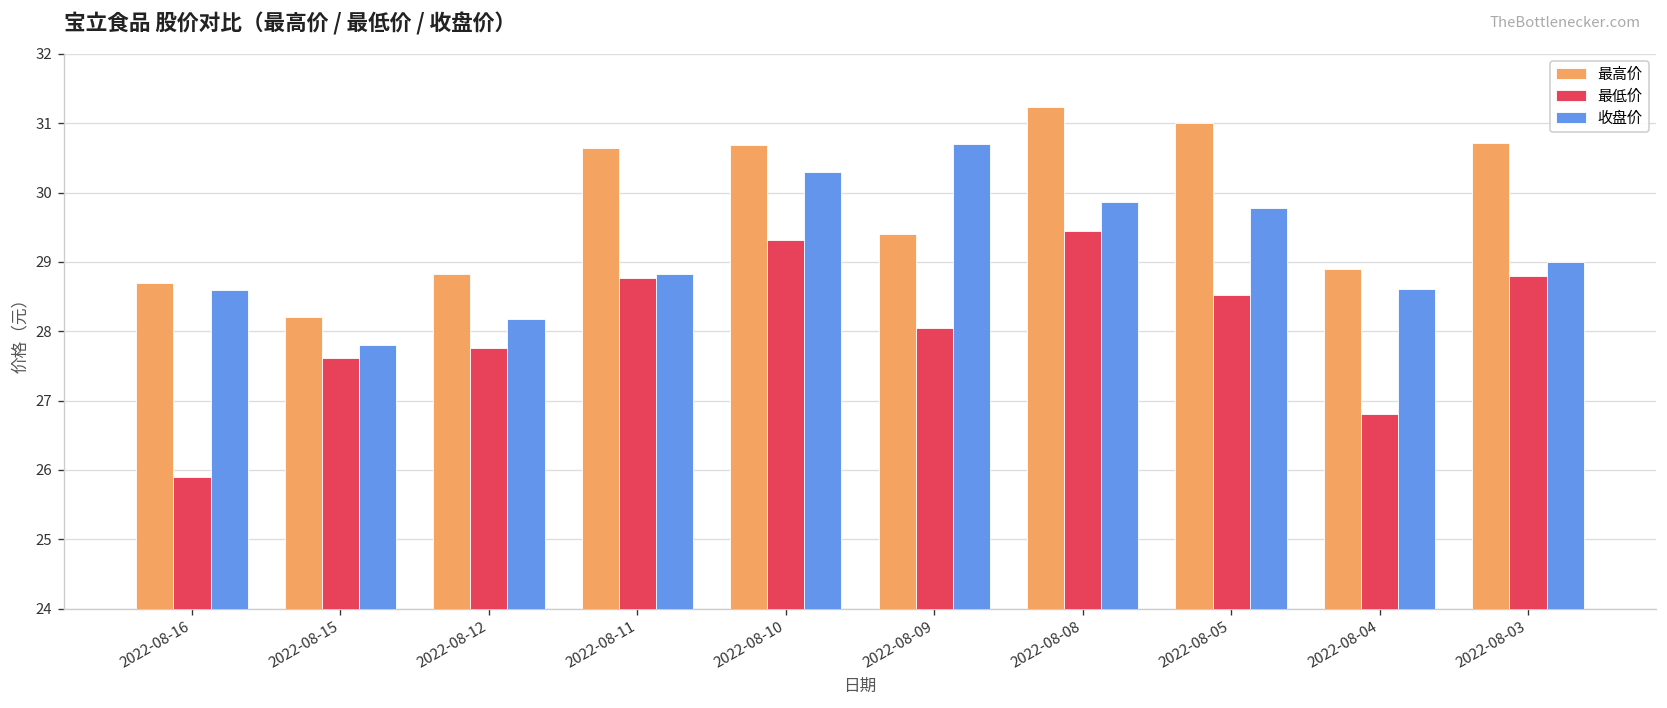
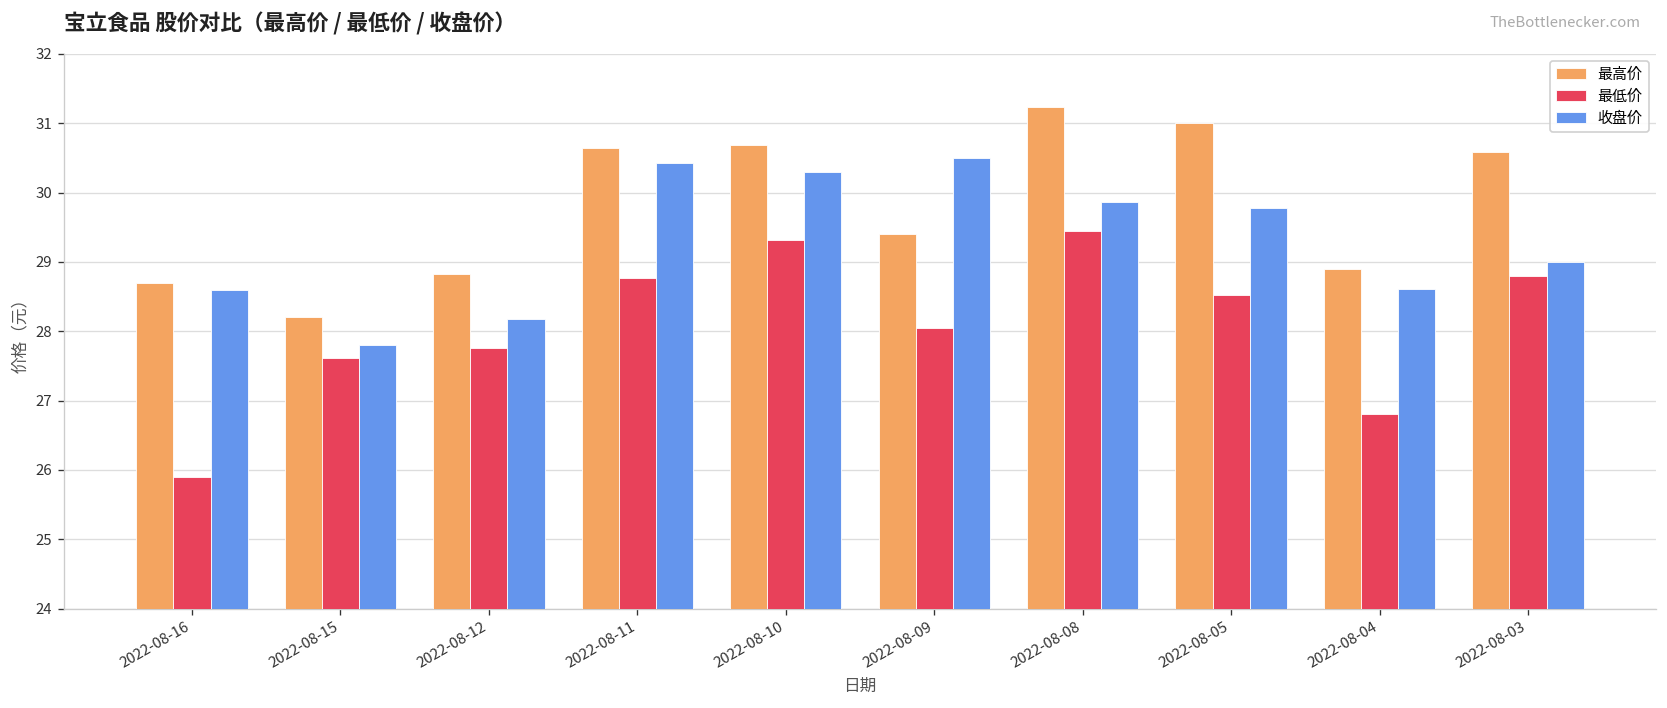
  {
    "最高价": {
      "2022-08-16": 28.7,
      "2022-08-15": 28.2,
      "2022-08-12": 28.8,
      "2022-08-11": 30.6,
      "2022-08-10": 30.7,
      "2022-08-09": 29.4,
      "2022-08-08": 31.2,
      "2022-08-05": 31.0,
      "2022-08-04": 28.9,
-     "2022-08-03": 30.7
+     "2022-08-03": 30.6
    },
    "最低价": {
      "2022-08-16": 25.9,
      "2022-08-15": 27.6,
      "2022-08-12": 27.8,
      "2022-08-11": 28.8,
      "2022-08-10": 29.3,
      "2022-08-09": 28.0,
      "2022-08-08": 29.5,
      "2022-08-05": 28.5,
      "2022-08-04": 26.8,
      "2022-08-03": 28.8
    },
    "收盘价": {
      "2022-08-16": 28.6,
      "2022-08-15": 27.8,
      "2022-08-12": 28.2,
-     "2022-08-11": 28.8,
+     "2022-08-11": 30.4,
      "2022-08-10": 30.3,
-     "2022-08-09": 30.7,
+     "2022-08-09": 30.5,
      "2022-08-08": 29.9,
      "2022-08-05": 29.8,
      "2022-08-04": 28.6,
      "2022-08-03": 29.0
    }
  }
